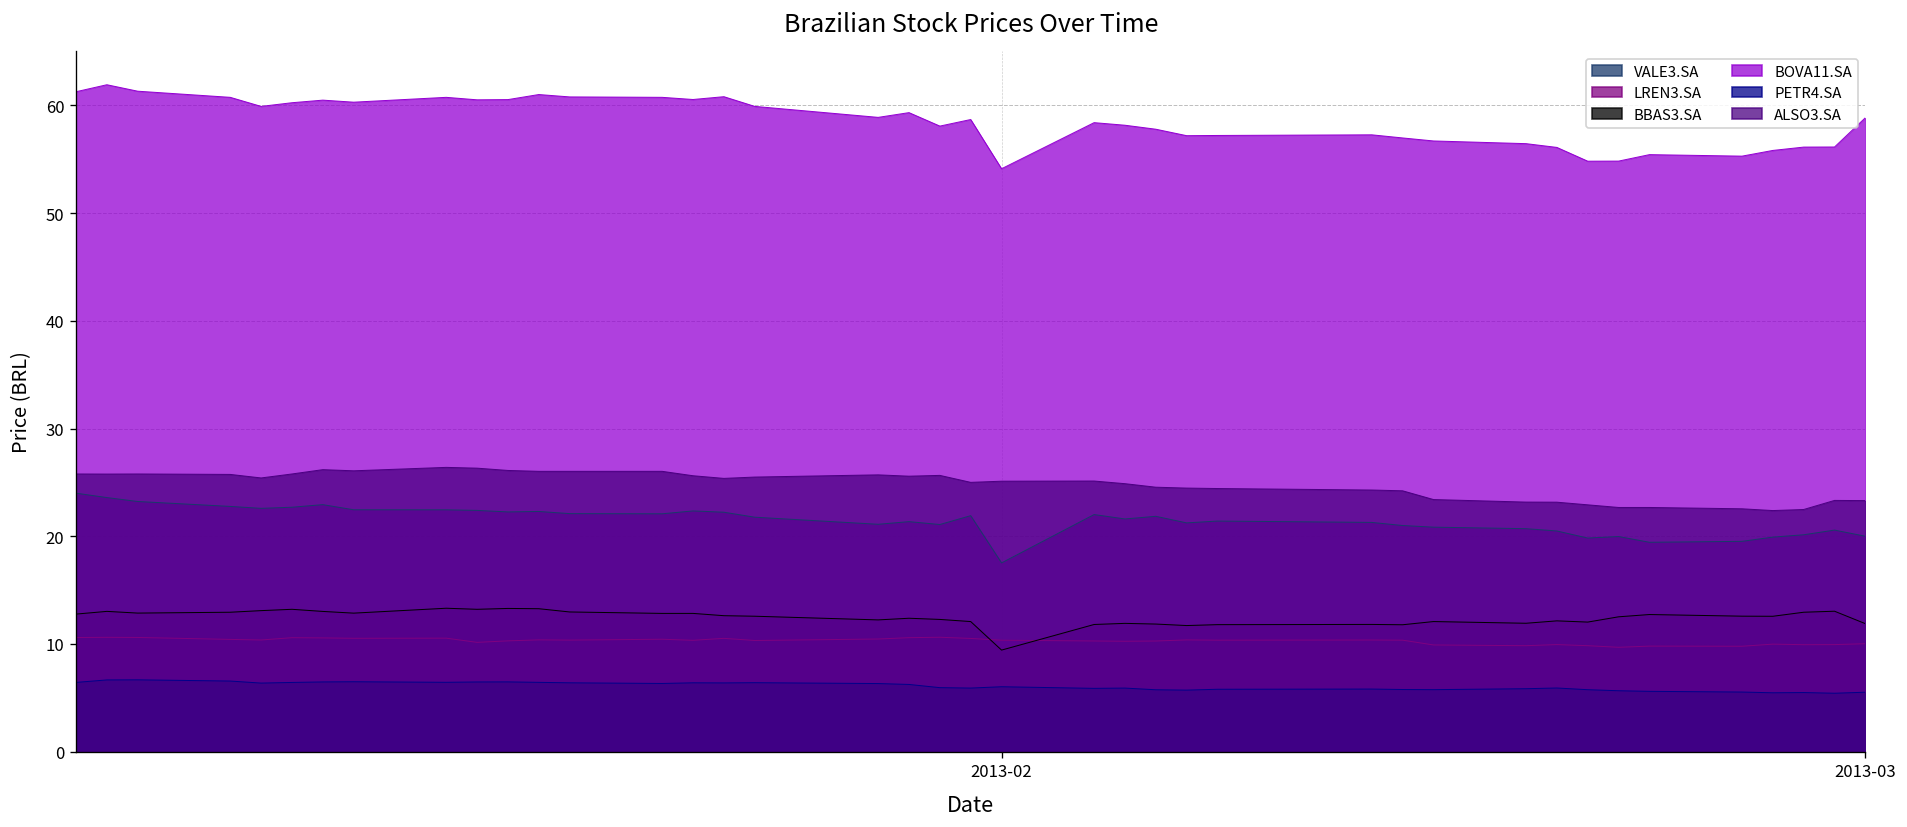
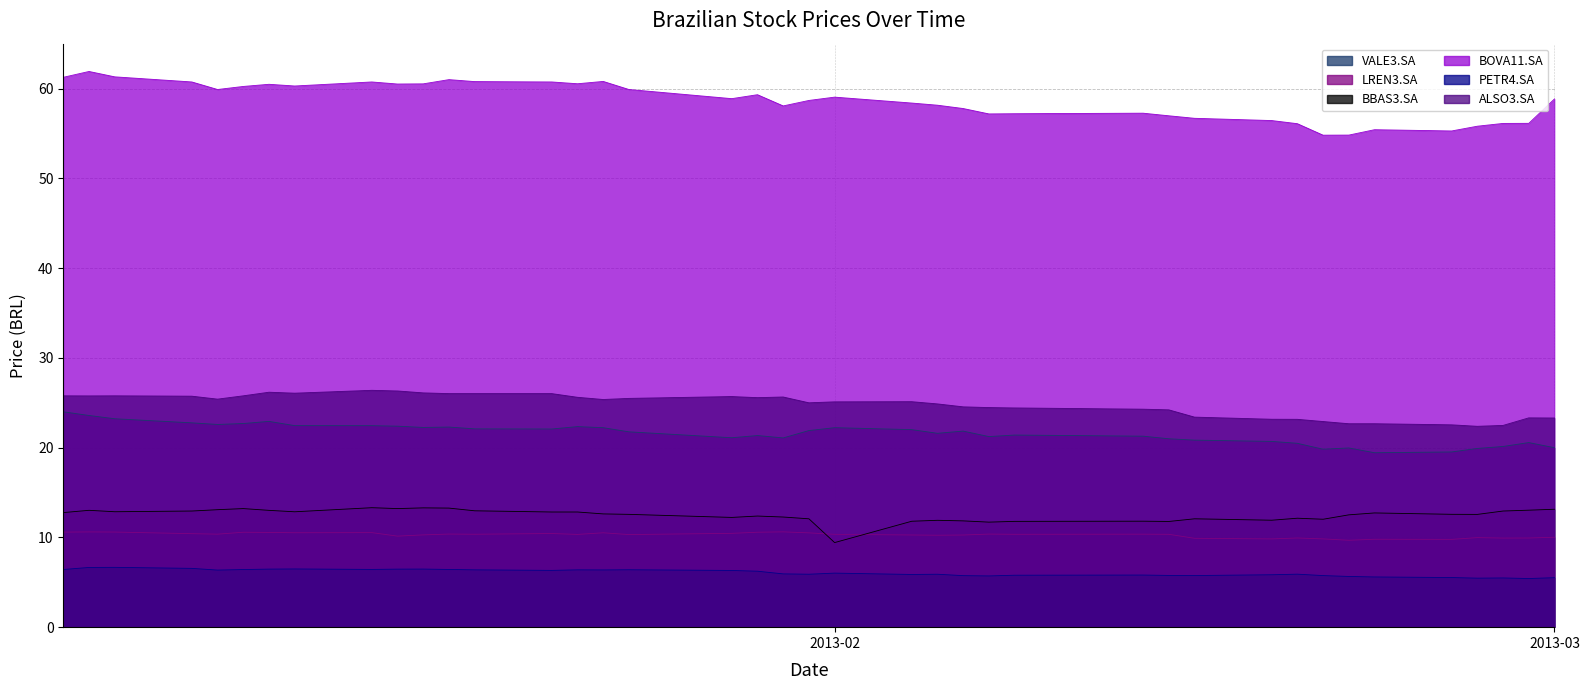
  {
    "VALE3.SA": {
-     "2013-02": 18,
+     "2013-02": 22,
      "2013-03": 20
    },
    "BBAS3.SA": {
      "2013-02": 9,
-     "2013-03": 12
+     "2013-03": 13
    },
    "BOVA11.SA": {
-     "2013-02": 54,
+     "2013-02": 59,
      "2013-03": 59
    },
    "PETR4.SA": {
      "2013-02": 6,
      "2013-03": 6
    }
  }
